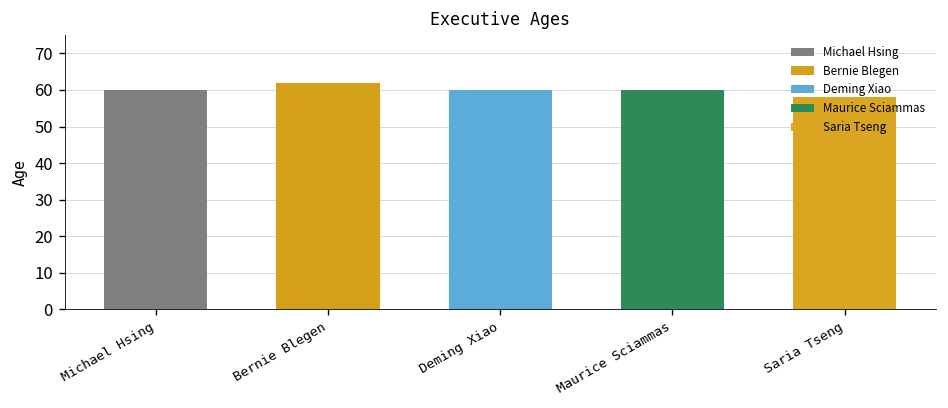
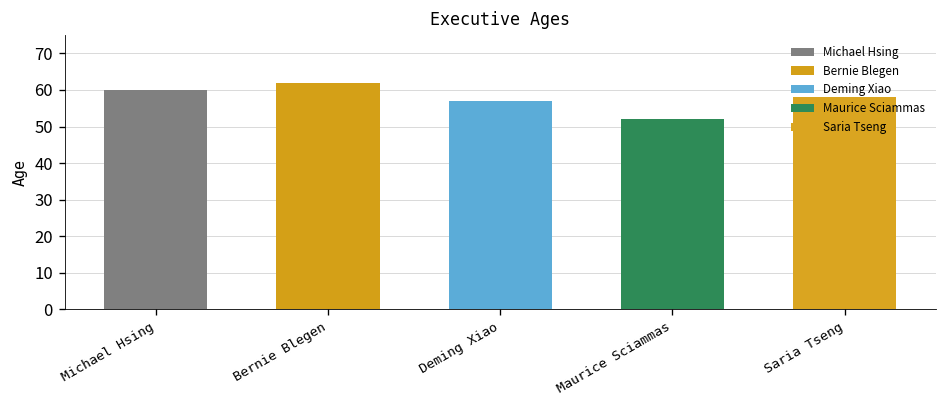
  {
    "Michael Hsing": 60,
    "Bernie Blegen": 62,
-   "Deming Xiao": 60,
-   "Maurice Sciammas": 60,
+   "Deming Xiao": 57,
+   "Maurice Sciammas": 52,
    "Saria Tseng": 58
  }
